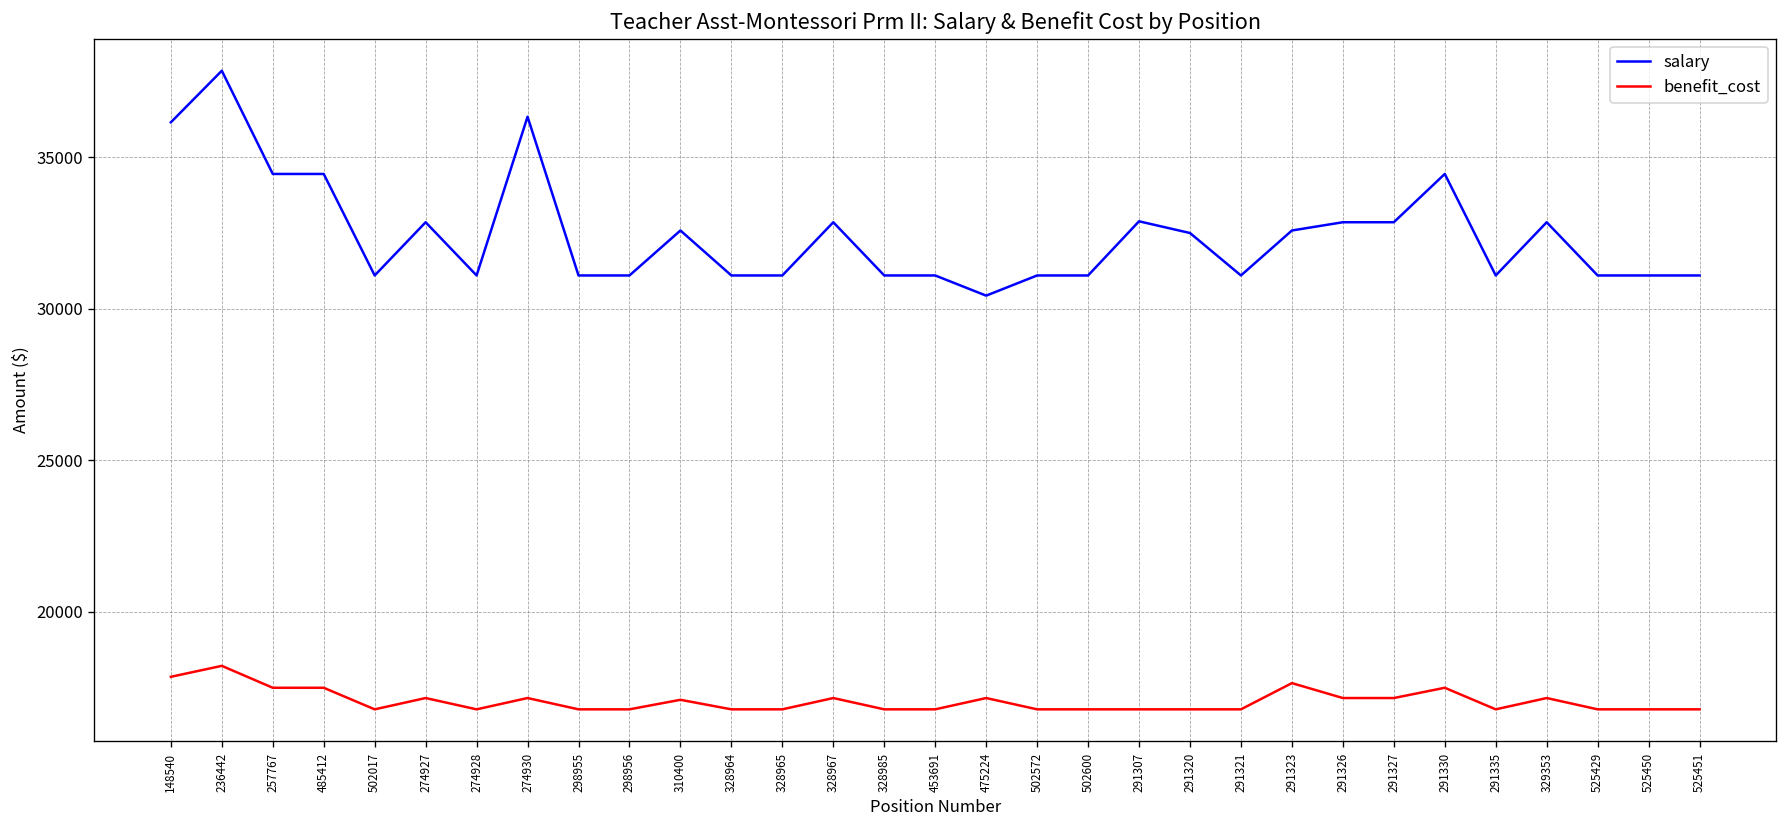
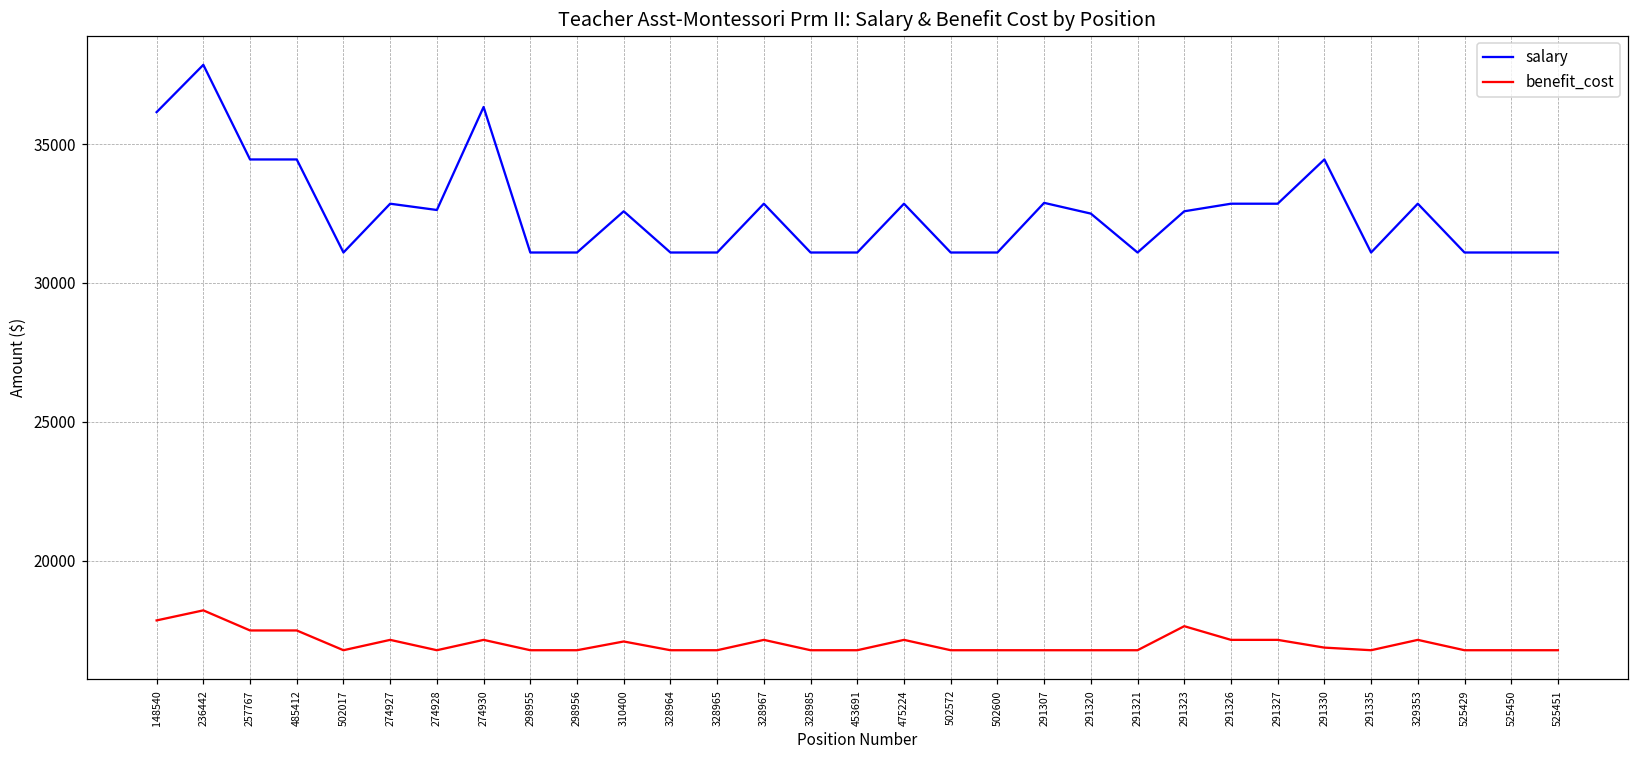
  {
    "salary": {
      "148540": 36200,
      "236442": 37900,
      "257767": 34400,
      "485412": 34400,
      "502017": 31100,
      "274927": 32900,
-     "274928": 31100,
+     "274928": 32600,
      "274930": 36300,
      "298955": 31100,
      "298956": 31100,
      "310400": 32600,
      "328964": 31100,
      "328965": 31100,
      "328967": 32900,
      "328985": 31100,
      "453691": 31100,
-     "475224": 30400,
+     "475224": 32900,
      "502572": 31100,
      "502600": 31100,
      "291307": 32900,
      "291320": 32500,
      "291321": 31100,
      "291323": 32600,
      "291326": 32900,
      "291327": 32900,
      "291330": 34400,
      "291335": 31100,
      "329353": 32900,
      "525429": 31100,
      "525450": 31100,
      "525451": 31100
    },
    "benefit_cost": {
      "148540": 17800,
      "236442": 18200,
      "257767": 17500,
      "485412": 17500,
      "502017": 16800,
      "274927": 17100,
      "274928": 16800,
      "274930": 17100,
      "298955": 16800,
      "298956": 16800,
      "310400": 17100,
      "328964": 16800,
      "328965": 16800,
      "328967": 17100,
      "328985": 16800,
      "453691": 16800,
      "475224": 17100,
      "502572": 16800,
      "502600": 16800,
      "291307": 16800,
      "291320": 16800,
      "291321": 16800,
      "291323": 17600,
      "291326": 17100,
      "291327": 17100,
-     "291330": 17500,
+     "291330": 16900,
      "291335": 16800,
      "329353": 17100,
      "525429": 16800,
      "525450": 16800,
      "525451": 16800
    }
  }
